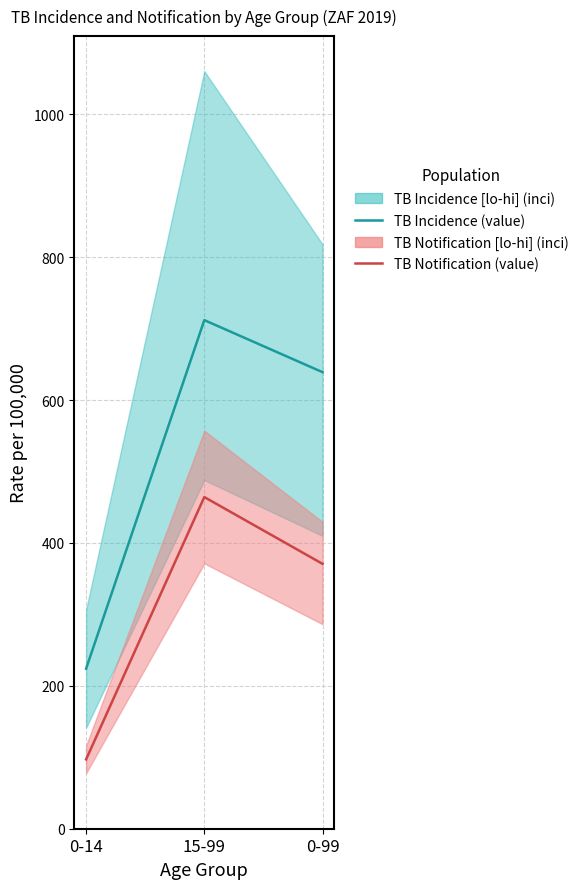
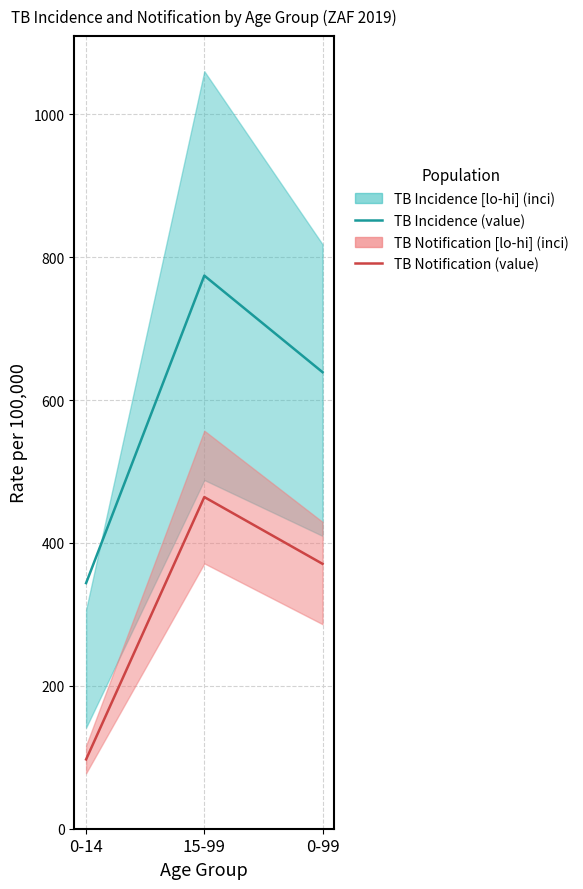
  {
    "TB Incidence (value)": {
-     "0-14": 220,
-     "15-99": 710,
+     "0-14": 340,
+     "15-99": 770,
      "0-99": 640
    },
    "TB Notification (value)": {
      "0-14": 100,
      "15-99": 460,
      "0-99": 370
    }
  }
